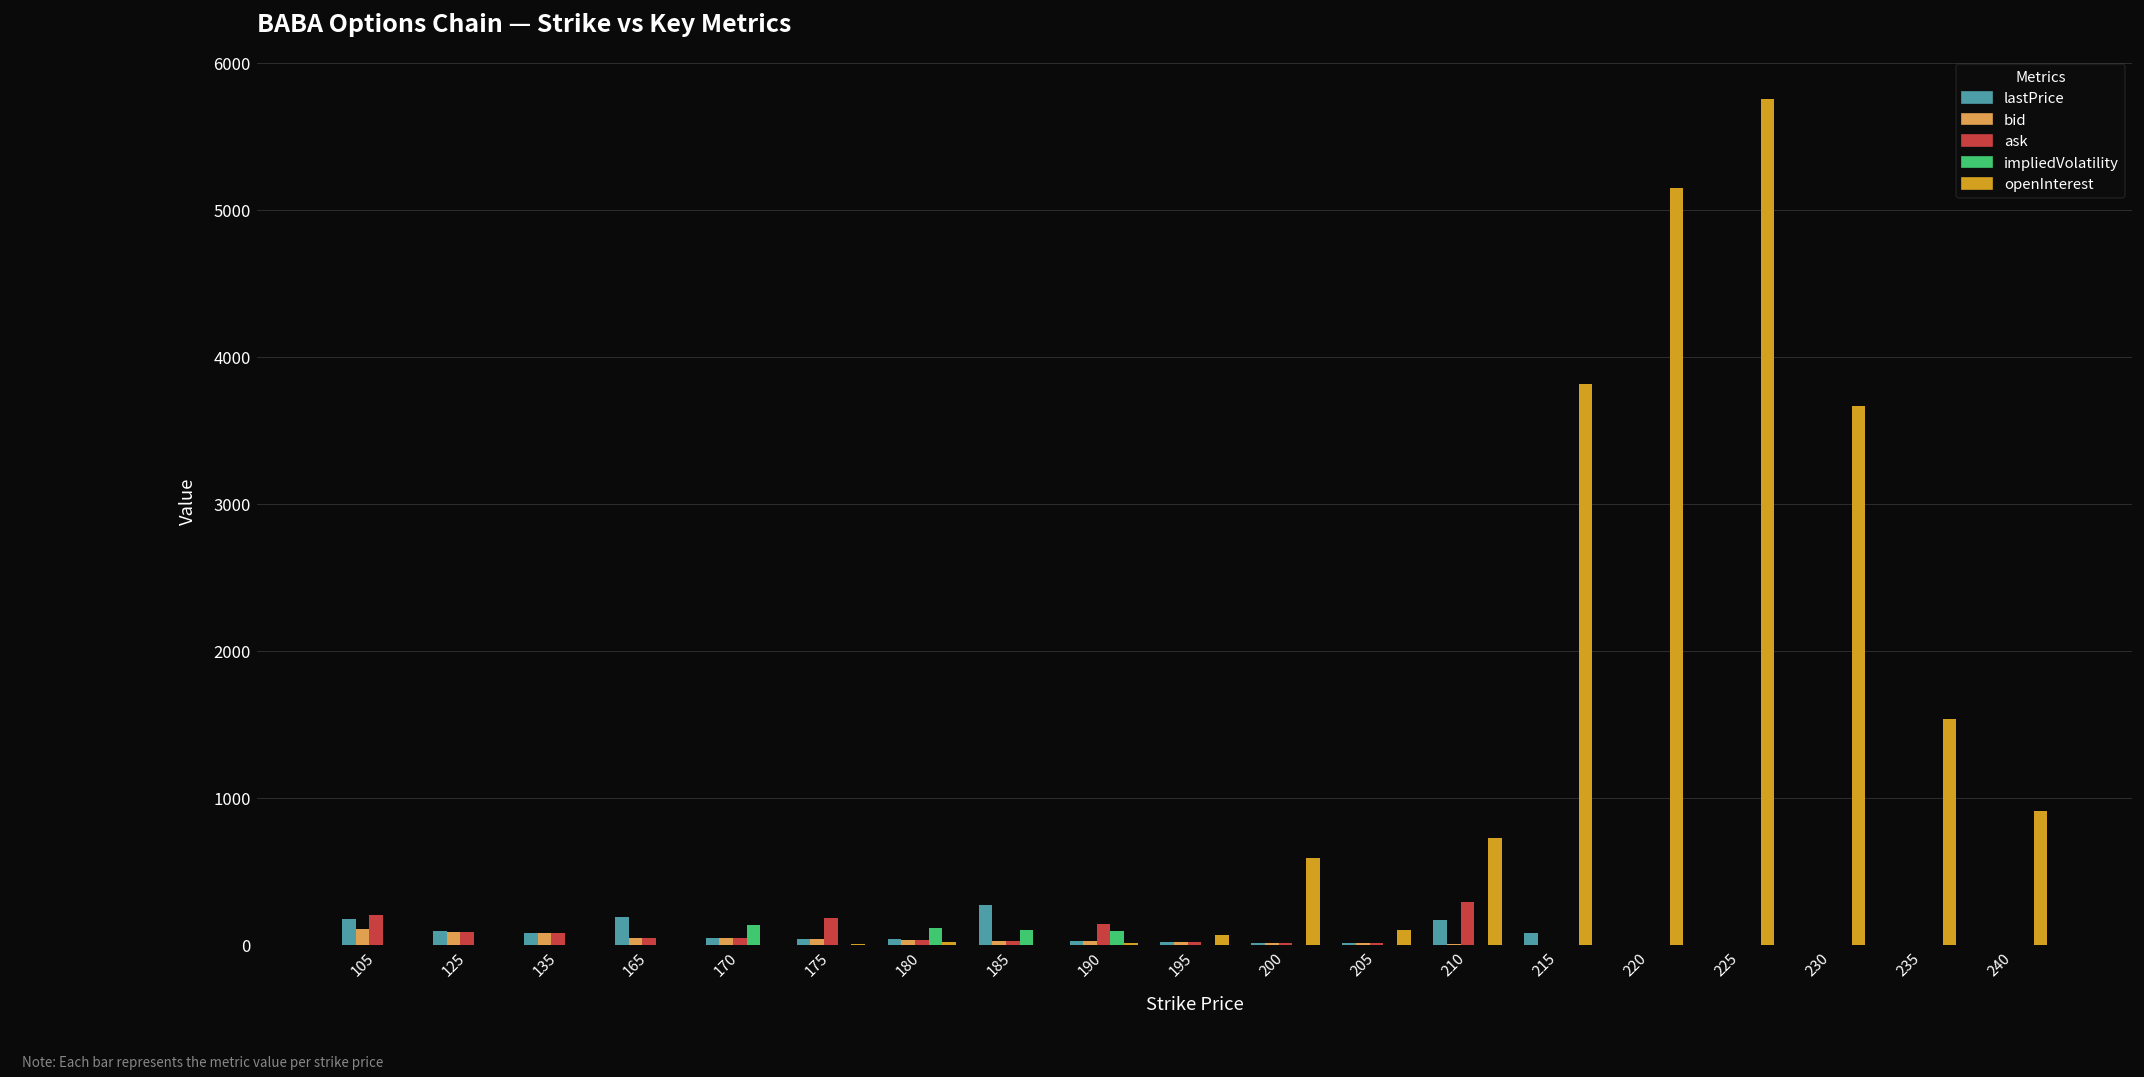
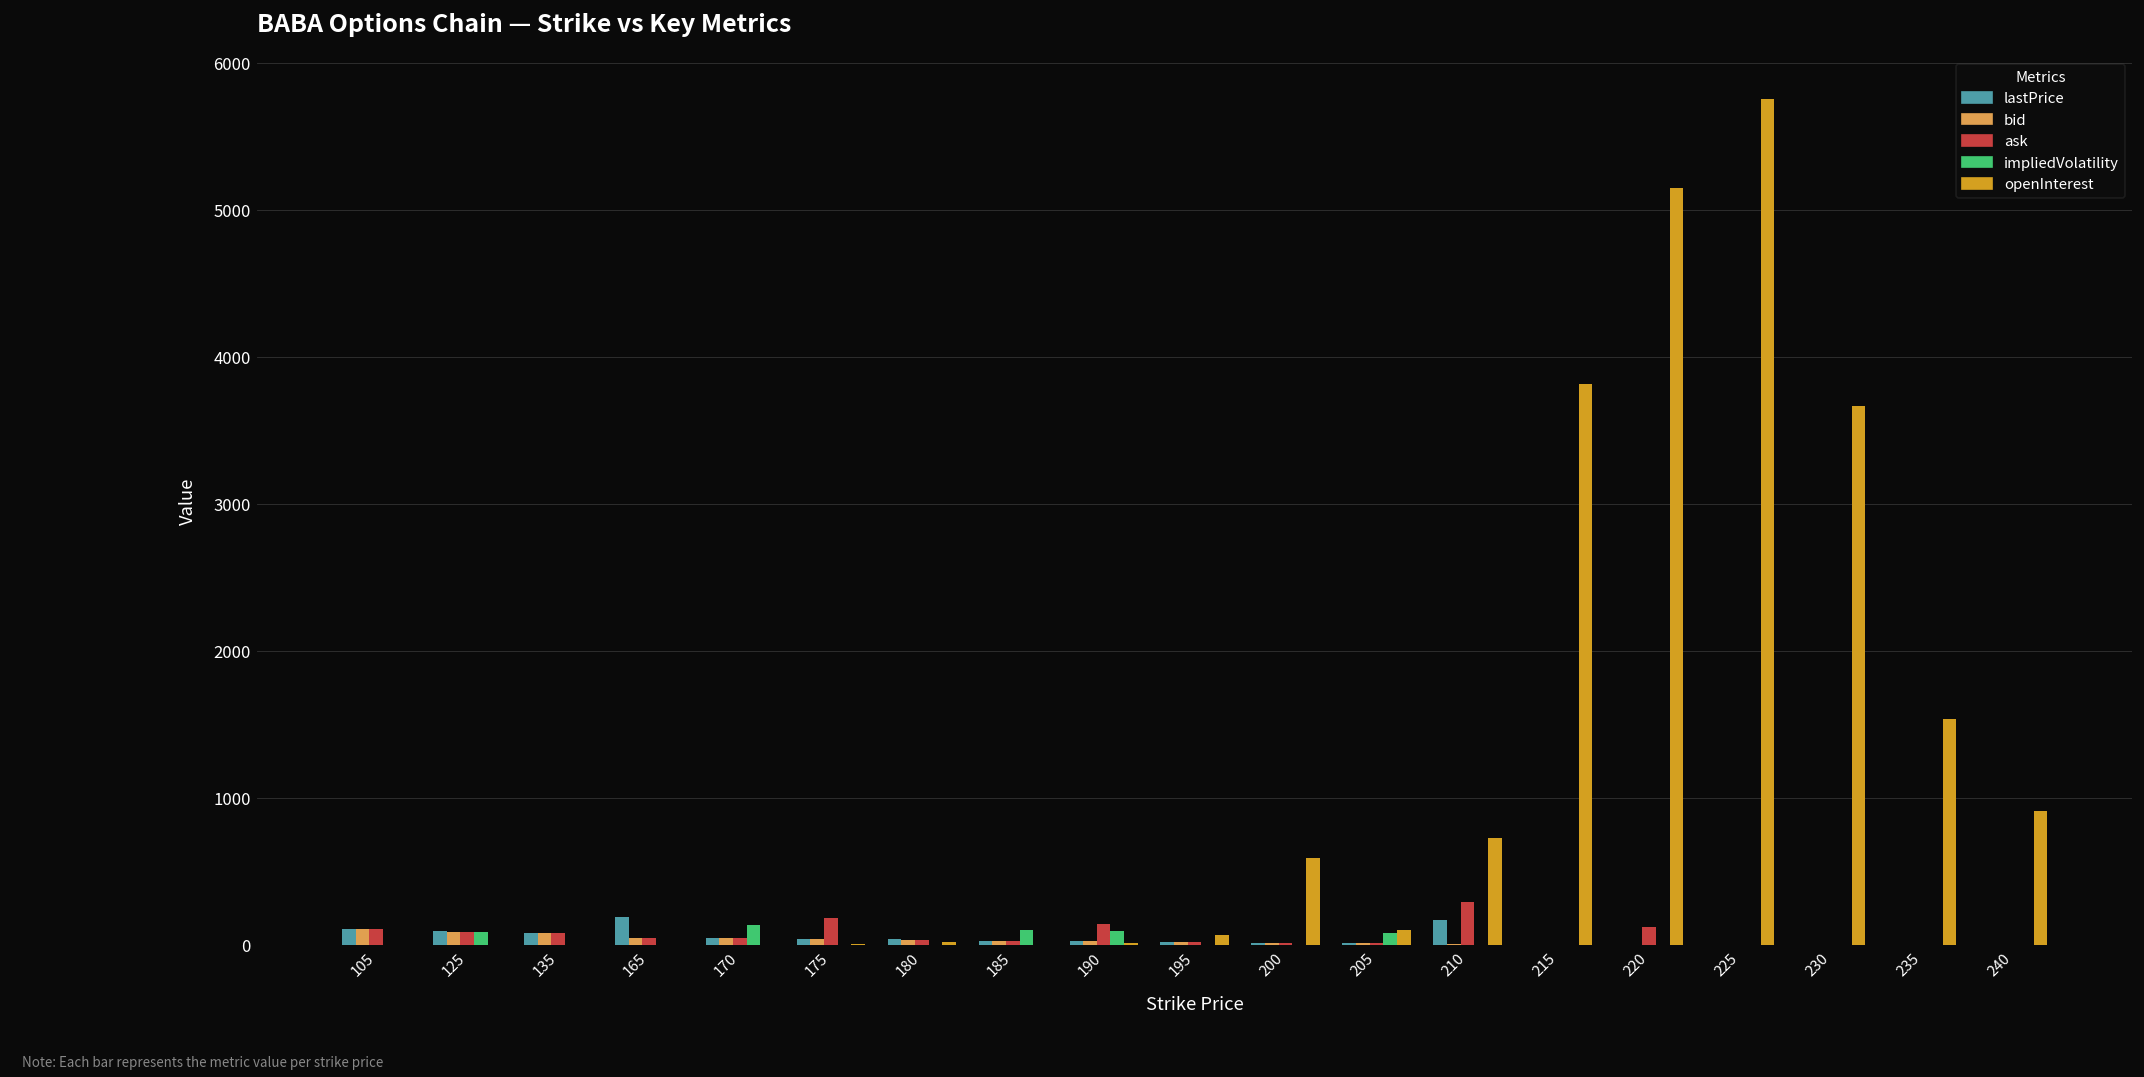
  {
    "lastPrice": {
-     "105": 180,
+     "105": 110,
      "125": 90,
      "135": 80,
      "165": 190,
      "170": 50,
      "175": 40,
      "180": 40,
-     "185": 270,
+     "185": 30,
      "190": 30,
      "195": 20,
      "210": 170,
-     "215": 80
+     "215": 0
    },
    "ask": {
-     "105": 210,
+     "105": 110,
      "125": 90,
      "135": 80,
      "165": 50,
      "170": 50,
      "175": 190,
      "180": 40,
      "185": 30,
      "190": 140,
      "195": 20,
      "210": 290,
-     "220": 0
+     "220": 120
    },
    "impliedVolatility": {
-     "125": 0,
+     "125": 90,
      "170": 140,
-     "180": 120,
+     "180": 0,
      "185": 100,
      "190": 90,
-     "205": 0
+     "205": 80
    }
  }
